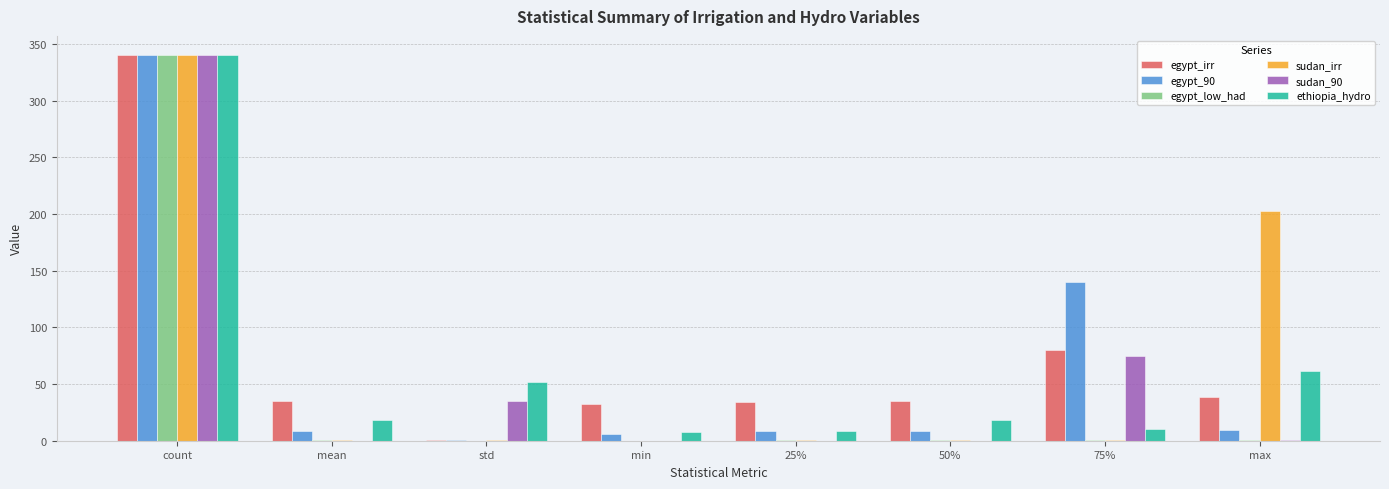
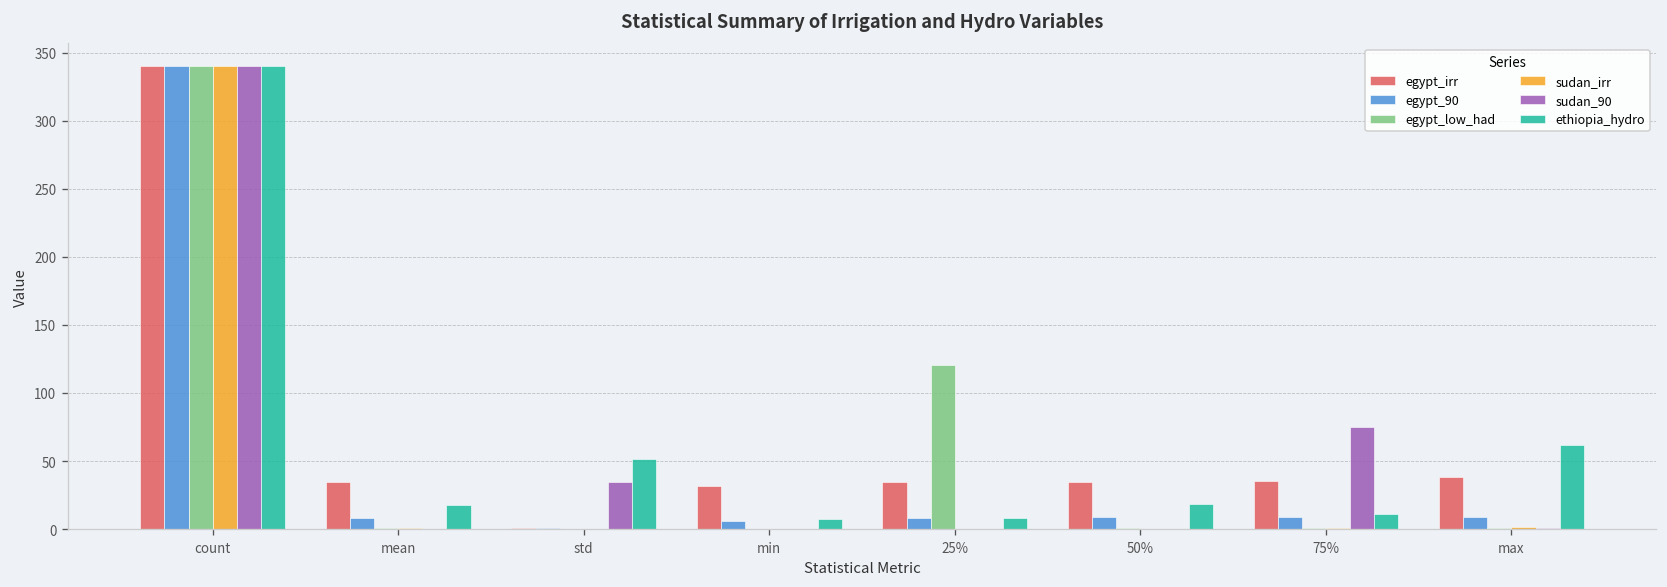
  {
    "egypt_irr": {
      "count": 340,
      "mean": 35,
      "min": 32,
      "25%": 34,
      "50%": 35,
-     "75%": 80,
+     "75%": 35,
      "max": 39
    },
    "egypt_90": {
      "count": 340,
      "mean": 8,
      "min": 6,
      "25%": 8,
      "50%": 9,
-     "75%": 140,
+     "75%": 9,
      "max": 9
    },
    "egypt_low_had": {
      "count": 340,
-     "25%": 1
+     "25%": 121
    },
    "sudan_irr": {
      "count": 340,
      "min": 0,
-     "max": 202
+     "max": 1
    },
    "sudan_90": {
      "count": 340,
      "std": 35,
      "min": 0,
      "25%": 0,
      "75%": 75
    },
    "ethiopia_hydro": {
      "count": 340,
      "mean": 18,
      "std": 51,
      "min": 8,
      "25%": 8,
      "50%": 18,
      "75%": 11,
      "max": 62
    }
  }
